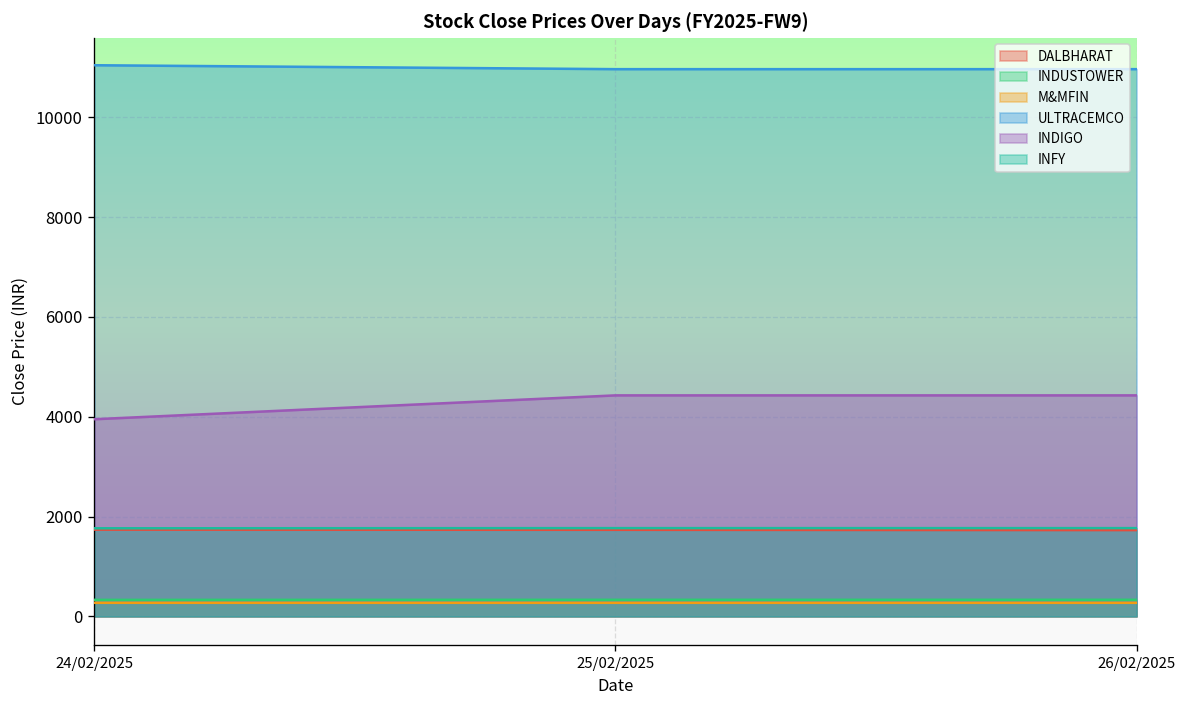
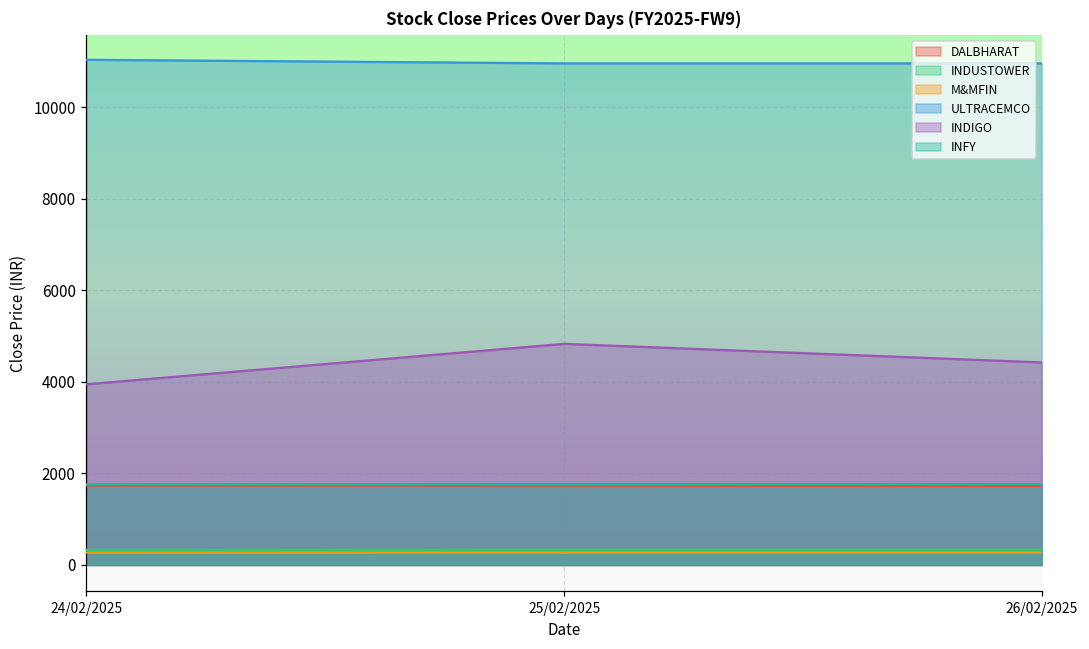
  {
    "INDIGO": {
      "24/02/2025": 3900,
-     "25/02/2025": 4400,
+     "25/02/2025": 4800,
      "26/02/2025": 4400
    }
  }
